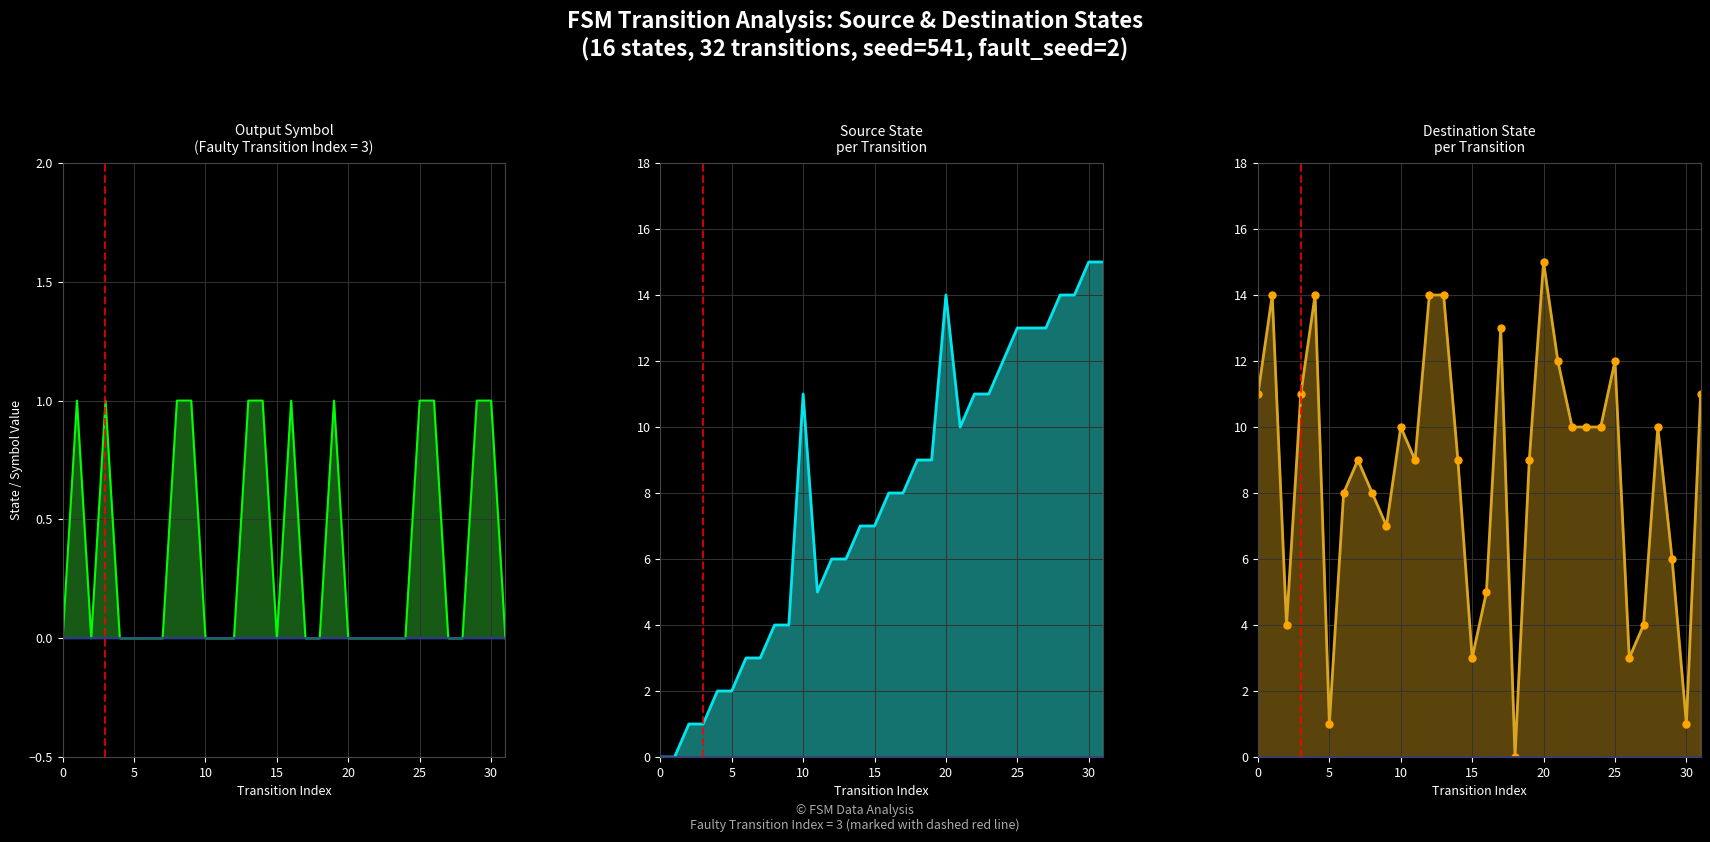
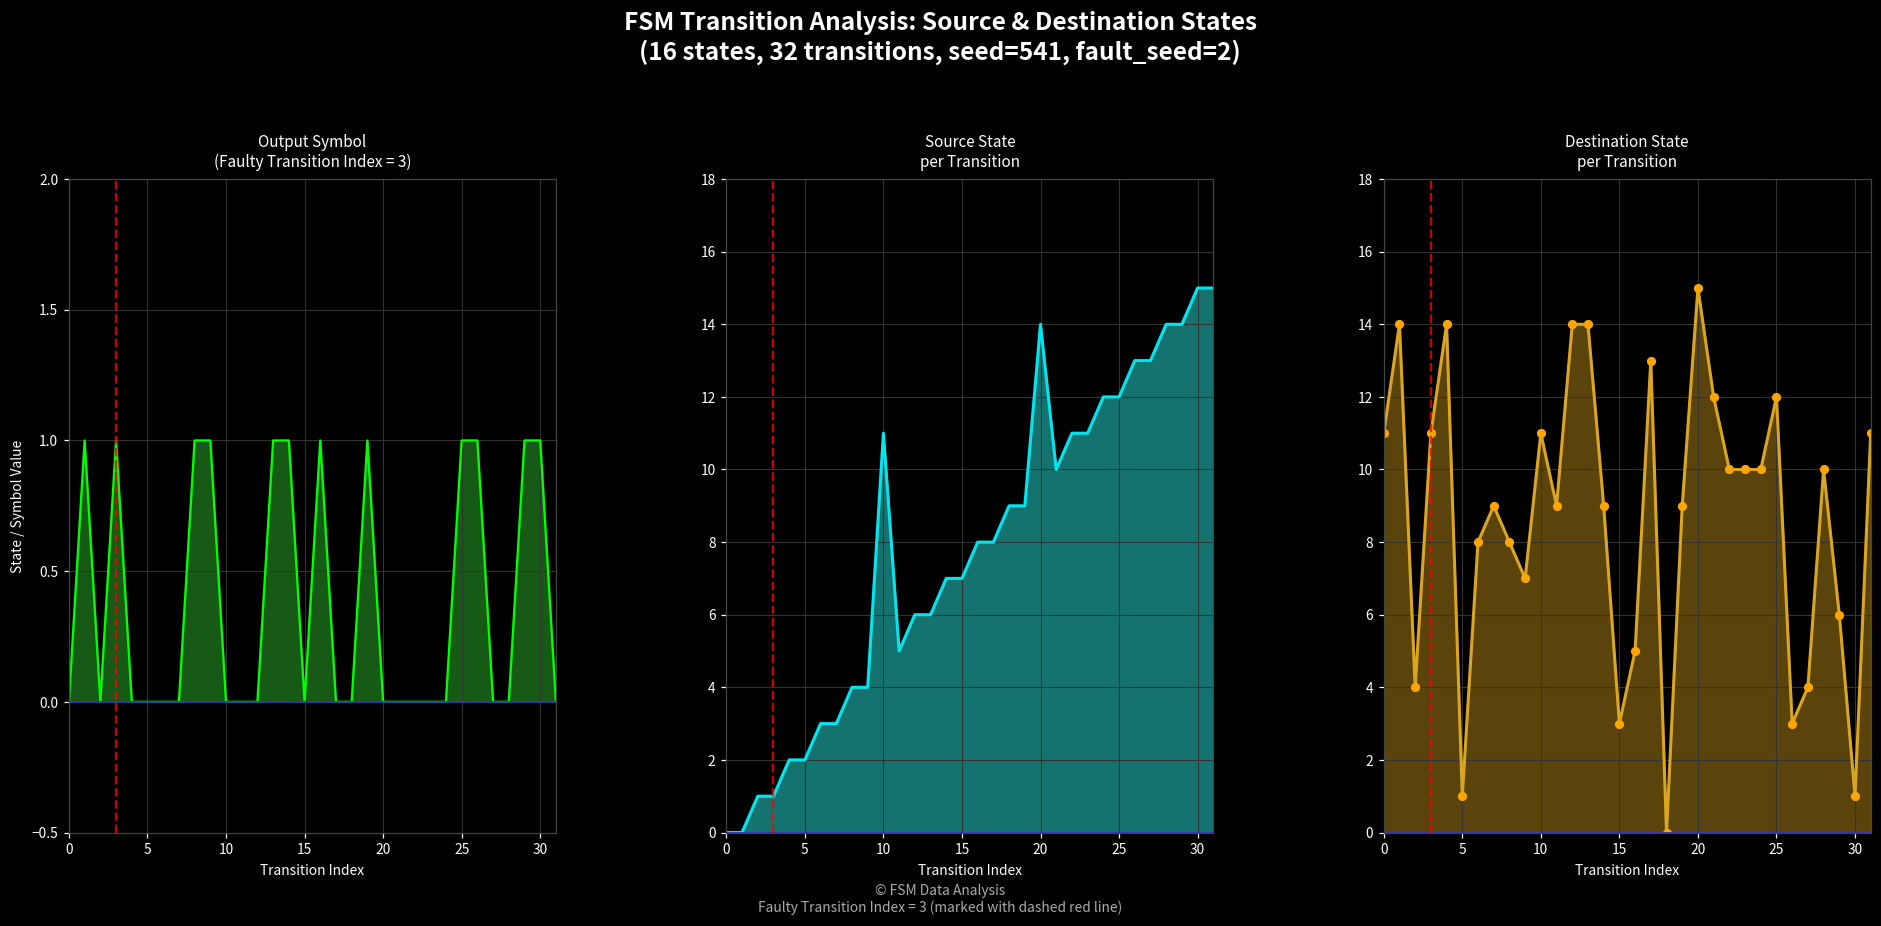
  {
    "Output Symbol (Faulty Transition Index = 3)": {
      "0": 0.00,
      "5": 0.00,
      "10": 0.00,
      "15": 0.00,
      "20": 0.00,
      "25": 1.00,
      "30": 1.00
    },
    "Source State per Transition": {
      "0": 0,
      "5": 2,
      "10": 11,
      "15": 7,
      "20": 14,
-     "25": 13,
+     "25": 12,
      "30": 15
    },
    "Destination State per Transition": {
      "0": 11,
      "5": 1,
-     "10": 10,
+     "10": 11,
      "15": 3,
      "20": 15,
      "25": 12,
      "30": 1
    }
  }
